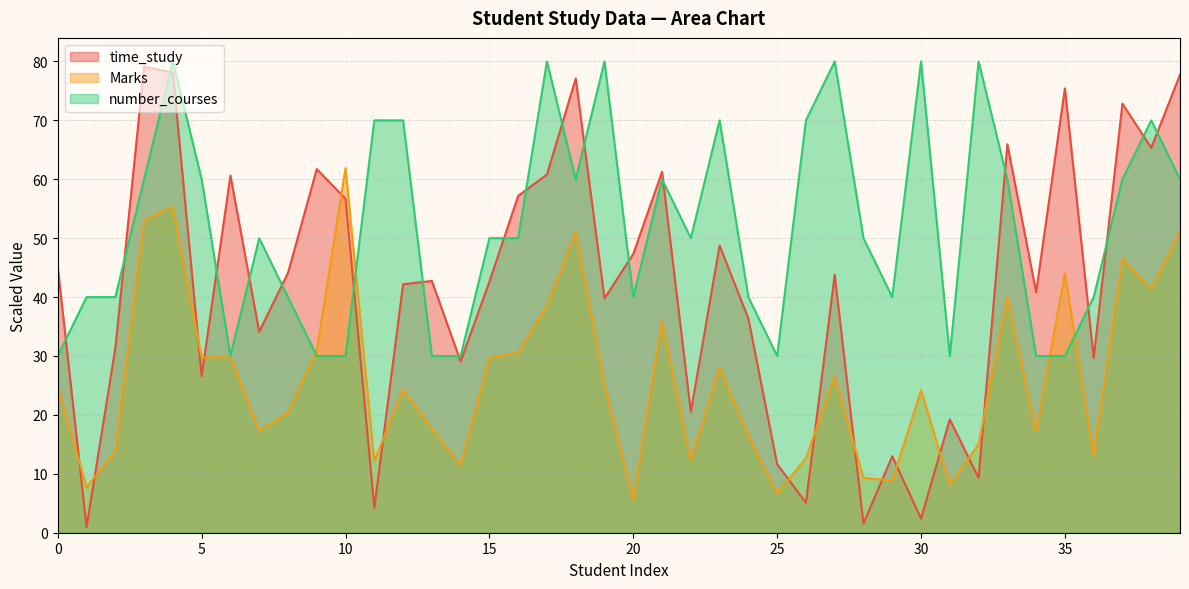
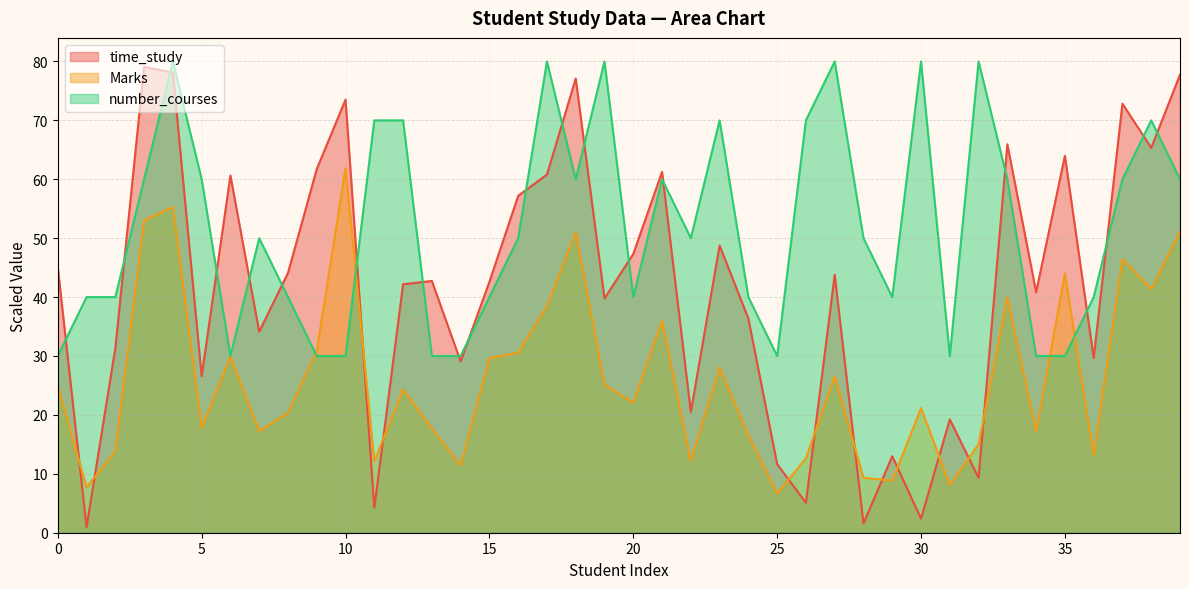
  {
    "time_study": {
      "0": 45,
      "5": 27,
-     "10": 57,
+     "10": 74,
      "15": 43,
      "20": 47,
      "25": 12,
      "30": 2,
-     "35": 75
+     "35": 64
    },
    "Marks": {
      "0": 25,
-     "5": 30,
+     "5": 18,
      "10": 62,
      "15": 30,
-     "20": 6,
+     "20": 22,
      "25": 7,
-     "30": 24,
+     "30": 21,
      "35": 44
    },
    "number_courses": {
      "0": 30,
      "5": 60,
      "10": 30,
-     "15": 50,
+     "15": 40,
      "20": 40,
      "25": 30,
      "30": 80,
      "35": 30
    }
  }
